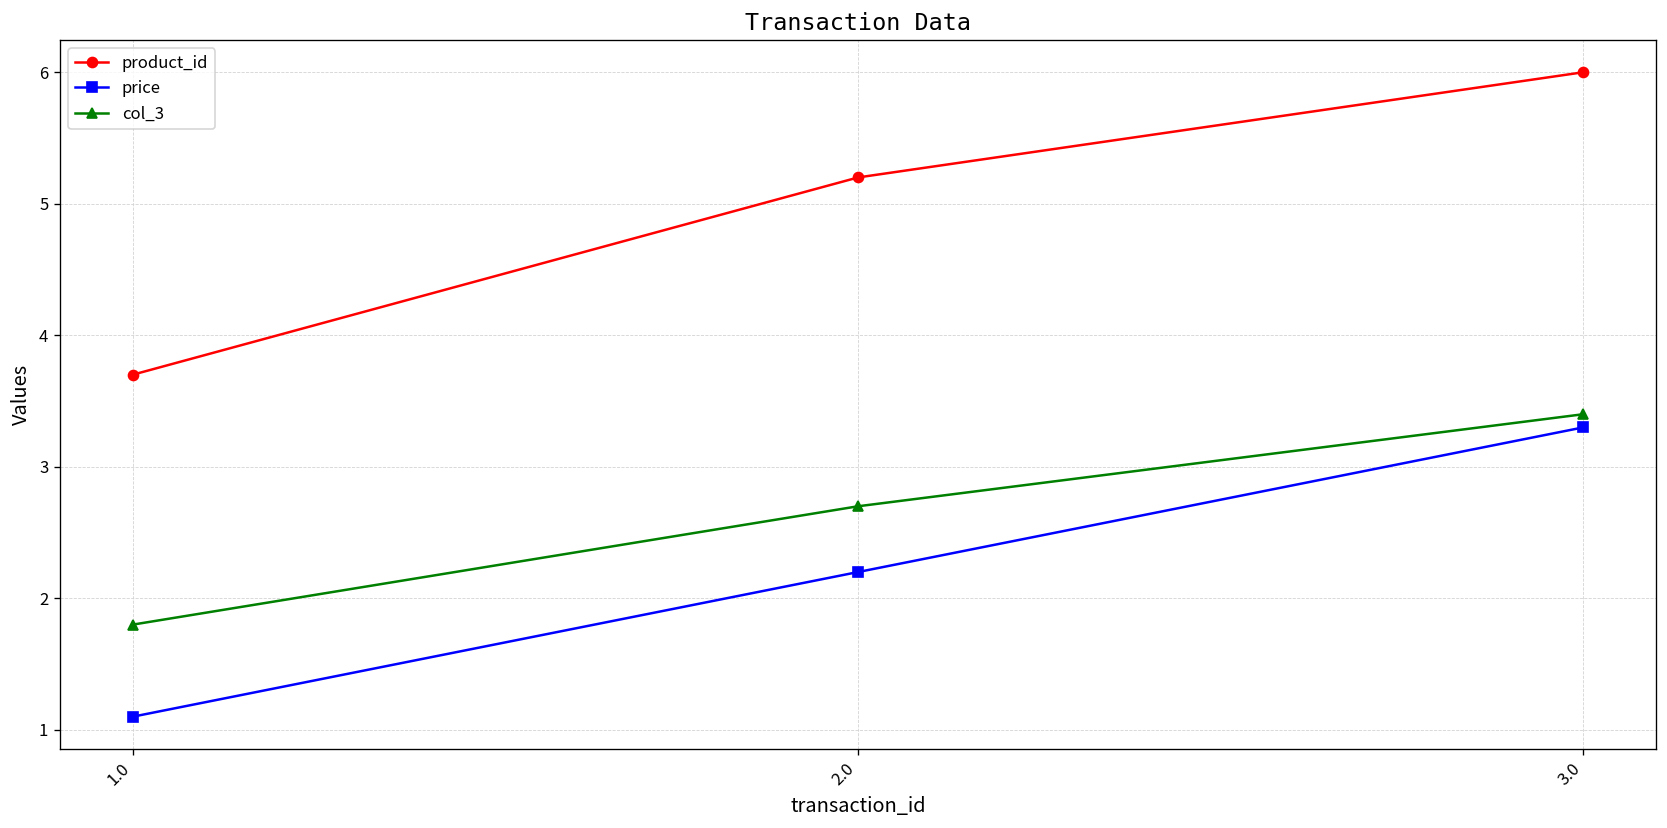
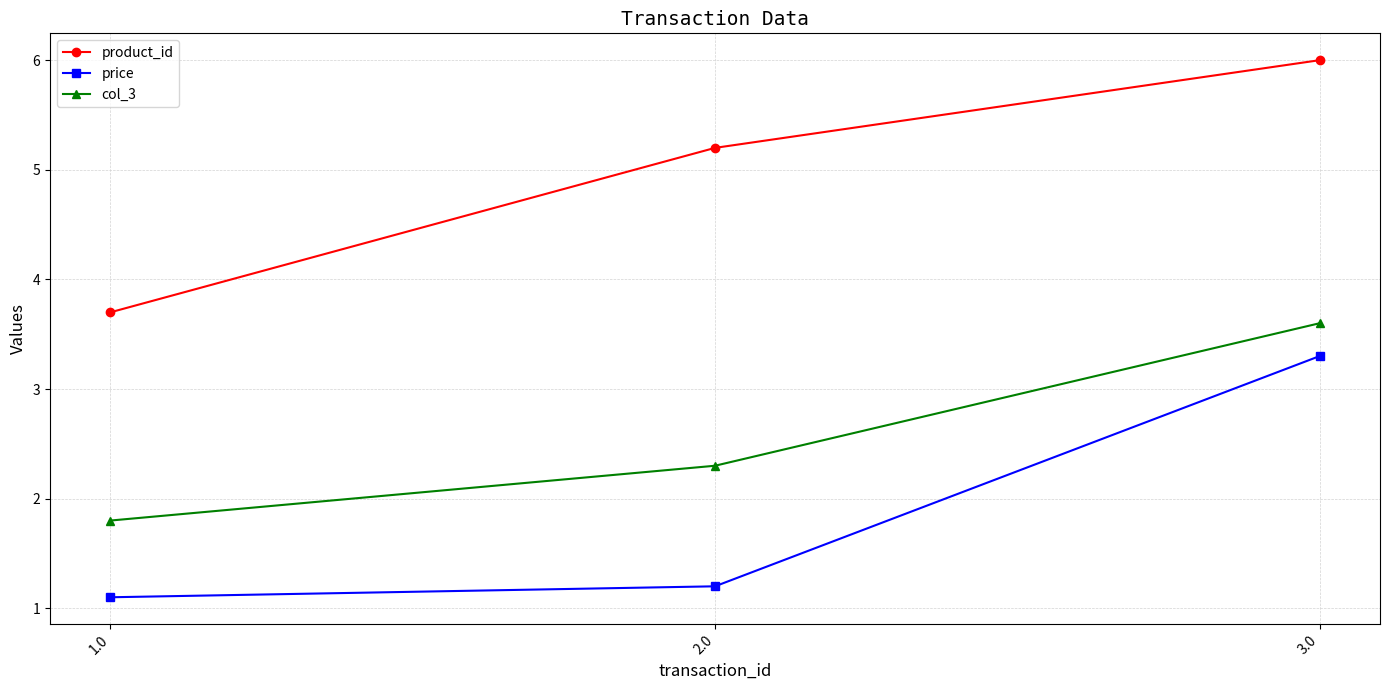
  {
    "product_id": {
      "1.0": 3.7,
      "2.0": 5.2,
      "3.0": 6.0
    },
    "price": {
      "1.0": 1.1,
-     "2.0": 2.2,
+     "2.0": 1.2,
      "3.0": 3.3
    },
    "col_3": {
      "1.0": 1.8,
-     "2.0": 2.7,
-     "3.0": 3.4
+     "2.0": 2.3,
+     "3.0": 3.6
    }
  }
